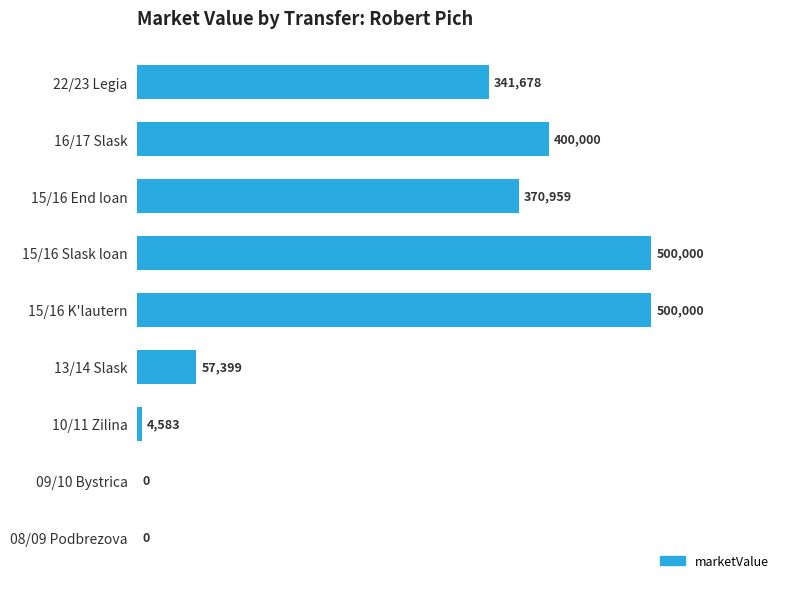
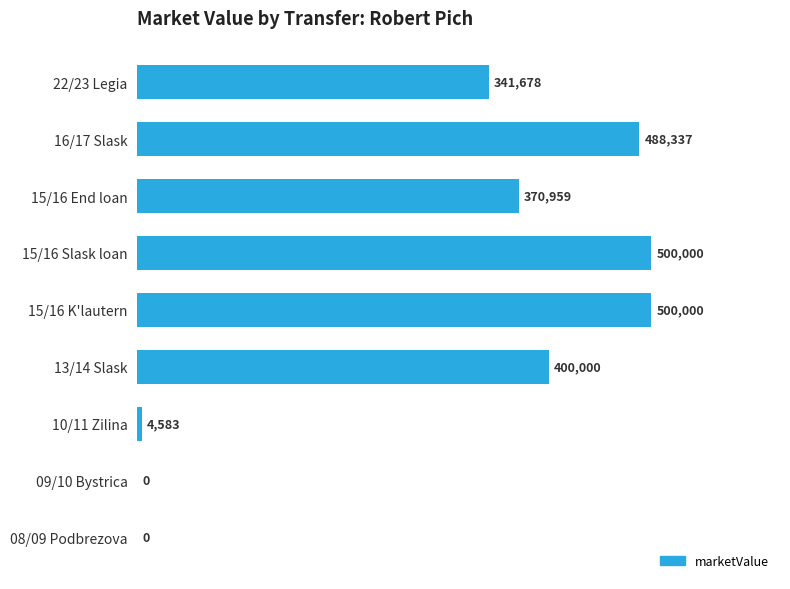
  {
    "22/23 Legia": "341,678",
-   "16/17 Slask": "400,000",
+   "16/17 Slask": "488,337",
    "15/16 End loan": "370,959",
    "15/16 Slask loan": "500,000",
    "15/16 K'lautern": "500,000",
-   "13/14 Slask": "57,399",
+   "13/14 Slask": "400,000",
    "10/11 Zilina": "4,583",
    "09/10 Bystrica": "0",
    "08/09 Podbrezova": "0"
  }
